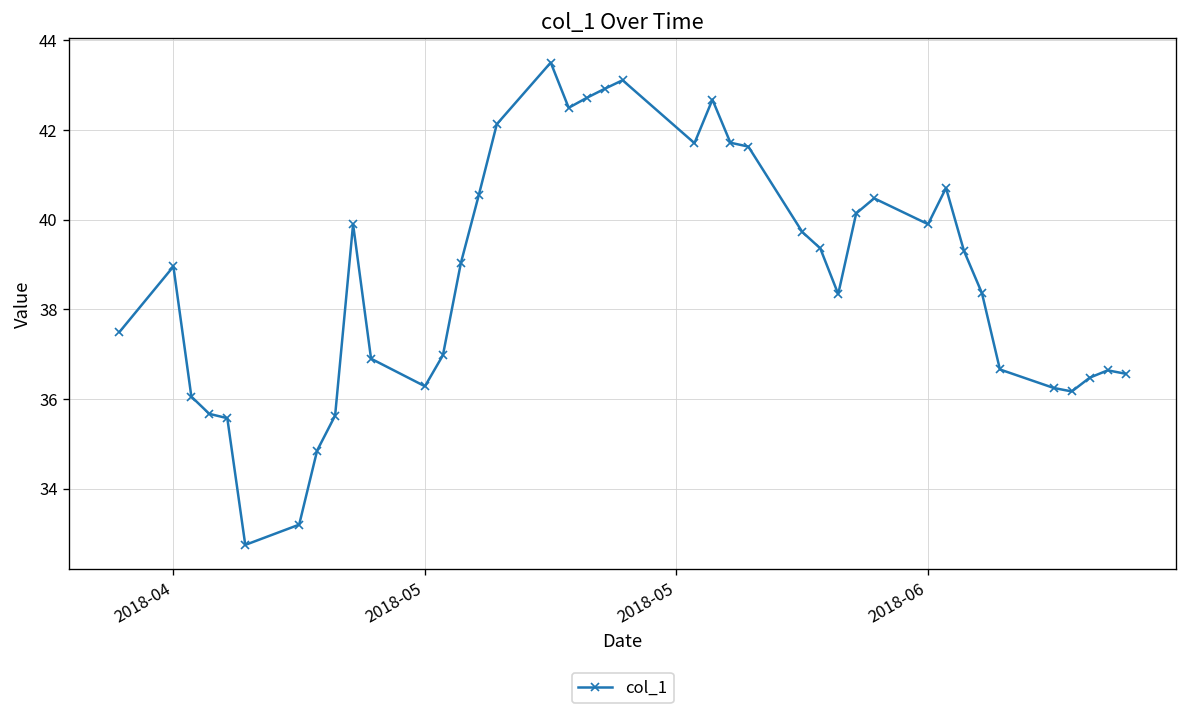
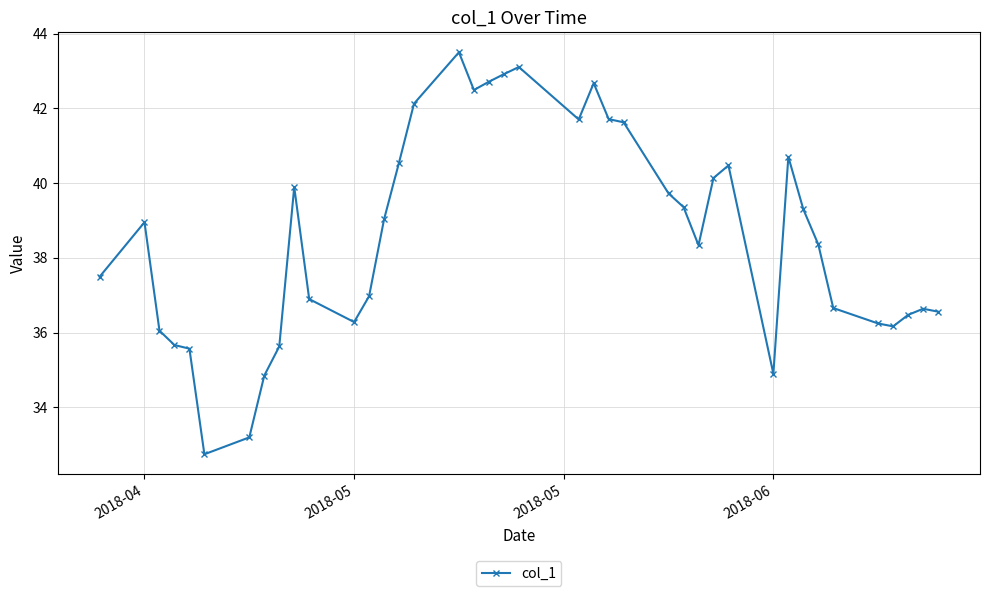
  {
    "2018-04": 39.0,
    "2018-05": 36.3,
-   "2018-06": 39.9
+   "2018-06": 34.9
  }
